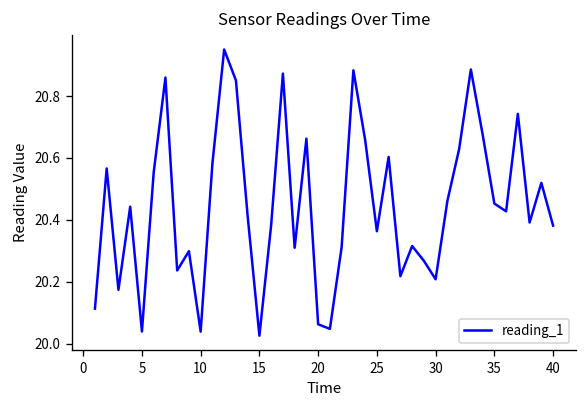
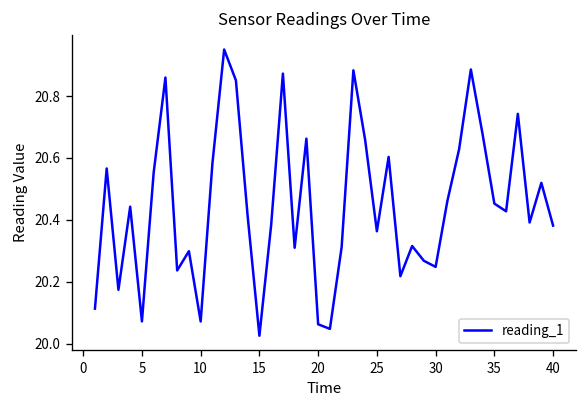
  {
-   "5": 20.04,
-   "10": 20.04,
+   "5": 20.07,
+   "10": 20.07,
    "15": 20.03,
    "20": 20.06,
    "25": 20.36,
-   "30": 20.21,
+   "30": 20.25,
    "35": 20.45,
    "40": 20.38
  }
